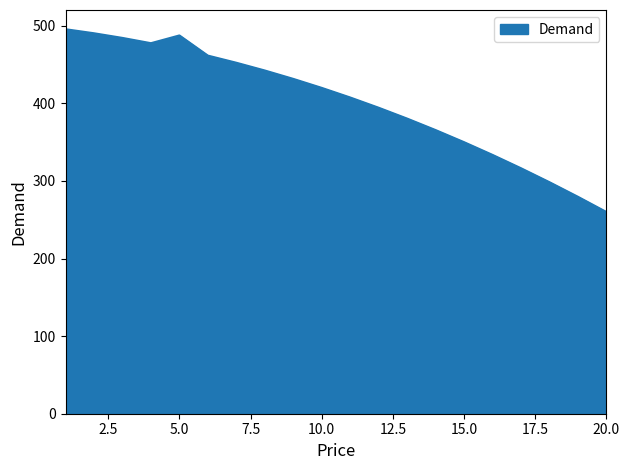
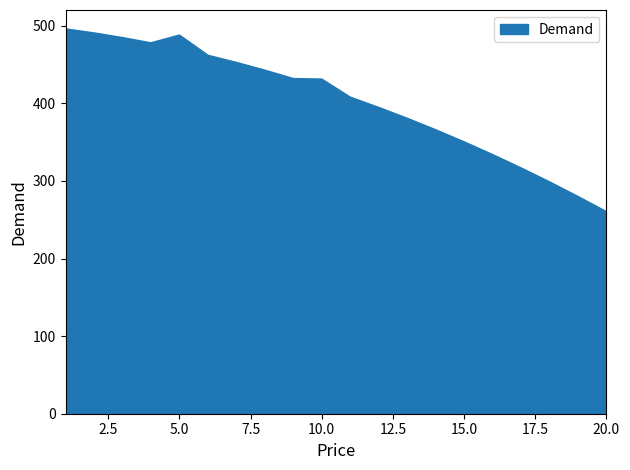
  {
    "5.0": 490,
-   "10.0": 420,
+   "10.0": 430,
    "15.0": 350,
    "20.0": 260
  }
